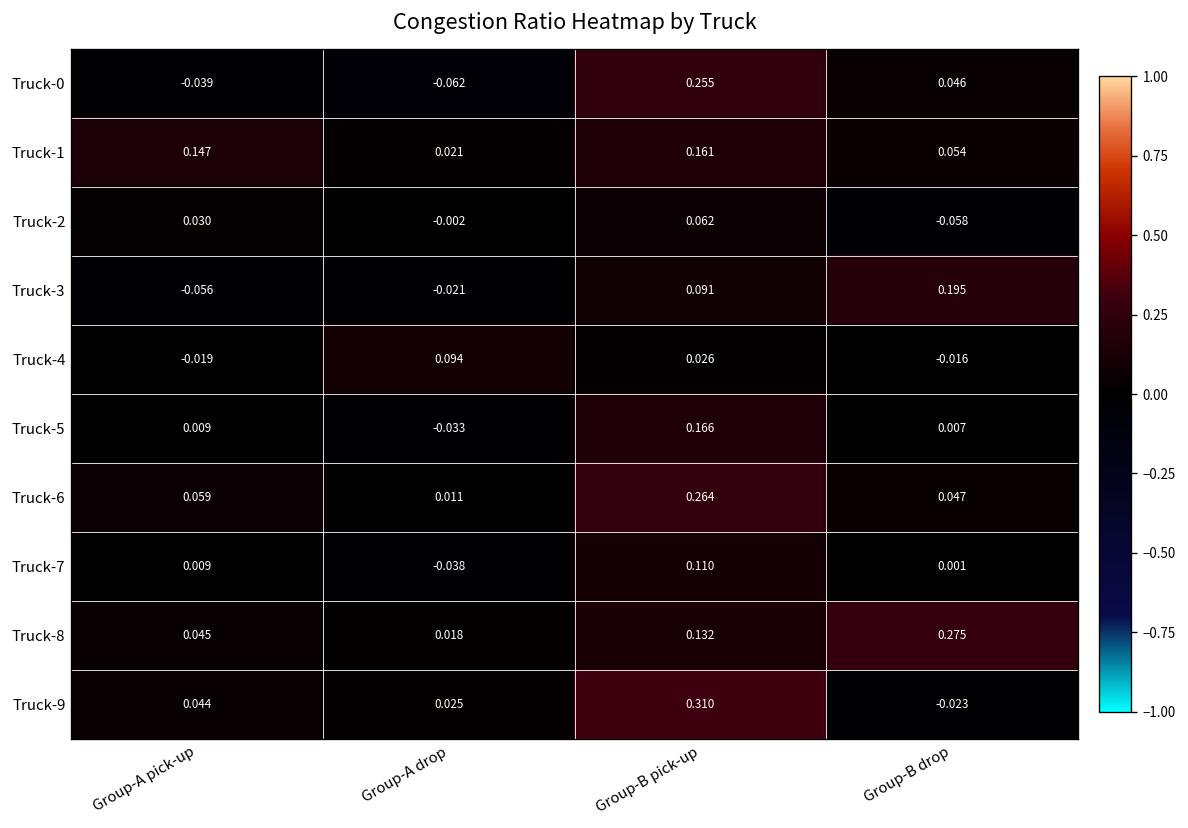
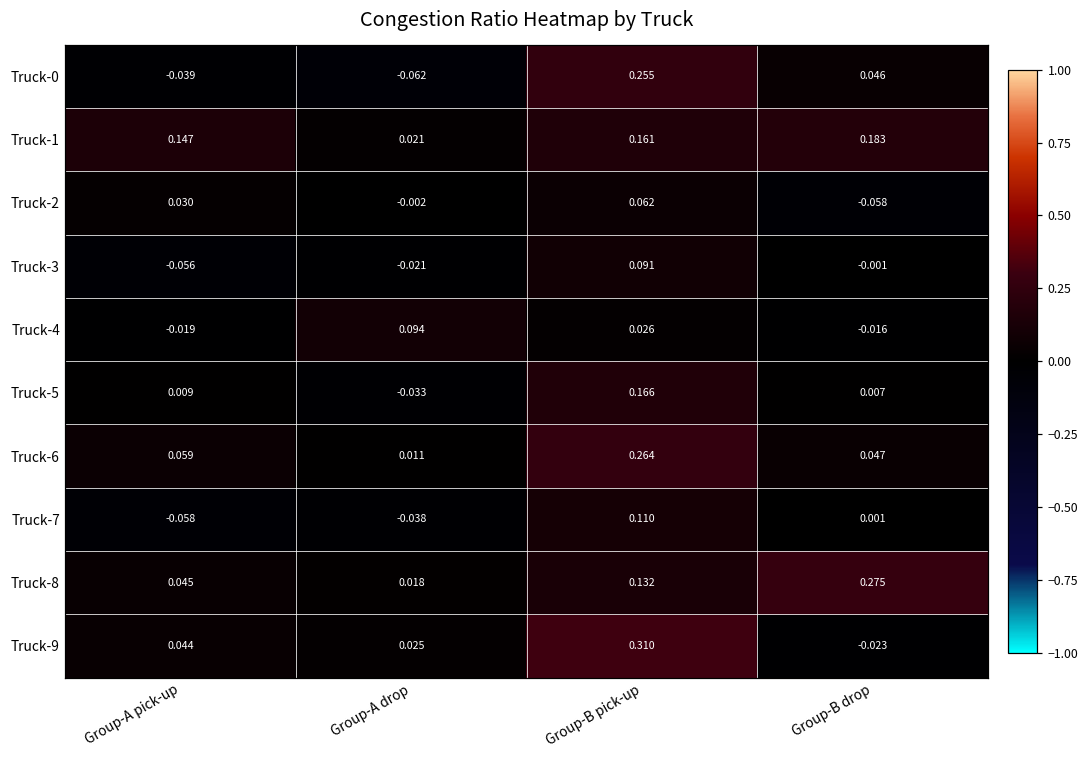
  {
    "Truck-0": {
      "Group-A pick-up": -0.039,
      "Group-A drop": -0.062,
      "Group-B pick-up": 0.255,
      "Group-B drop": 0.046
    },
    "Truck-1": {
      "Group-A pick-up": 0.147,
      "Group-A drop": 0.021,
      "Group-B pick-up": 0.161,
-     "Group-B drop": 0.054
+     "Group-B drop": 0.183
    },
    "Truck-2": {
      "Group-A pick-up": 0.030,
      "Group-A drop": -0.002,
      "Group-B pick-up": 0.062,
      "Group-B drop": -0.058
    },
    "Truck-3": {
      "Group-A pick-up": -0.056,
      "Group-A drop": -0.021,
      "Group-B pick-up": 0.091,
-     "Group-B drop": 0.195
+     "Group-B drop": -0.001
    },
    "Truck-4": {
      "Group-A pick-up": -0.019,
      "Group-A drop": 0.094,
      "Group-B pick-up": 0.026,
      "Group-B drop": -0.016
    },
    "Truck-5": {
      "Group-A pick-up": 0.009,
      "Group-A drop": -0.033,
      "Group-B pick-up": 0.166,
      "Group-B drop": 0.007
    },
    "Truck-6": {
      "Group-A pick-up": 0.059,
      "Group-A drop": 0.011,
      "Group-B pick-up": 0.264,
      "Group-B drop": 0.047
    },
    "Truck-7": {
-     "Group-A pick-up": 0.009,
+     "Group-A pick-up": -0.058,
      "Group-A drop": -0.038,
      "Group-B pick-up": 0.110,
      "Group-B drop": 0.001
    },
    "Truck-8": {
      "Group-A pick-up": 0.045,
      "Group-A drop": 0.018,
      "Group-B pick-up": 0.132,
      "Group-B drop": 0.275
    },
    "Truck-9": {
      "Group-A pick-up": 0.044,
      "Group-A drop": 0.025,
      "Group-B pick-up": 0.310,
      "Group-B drop": -0.023
    }
  }
